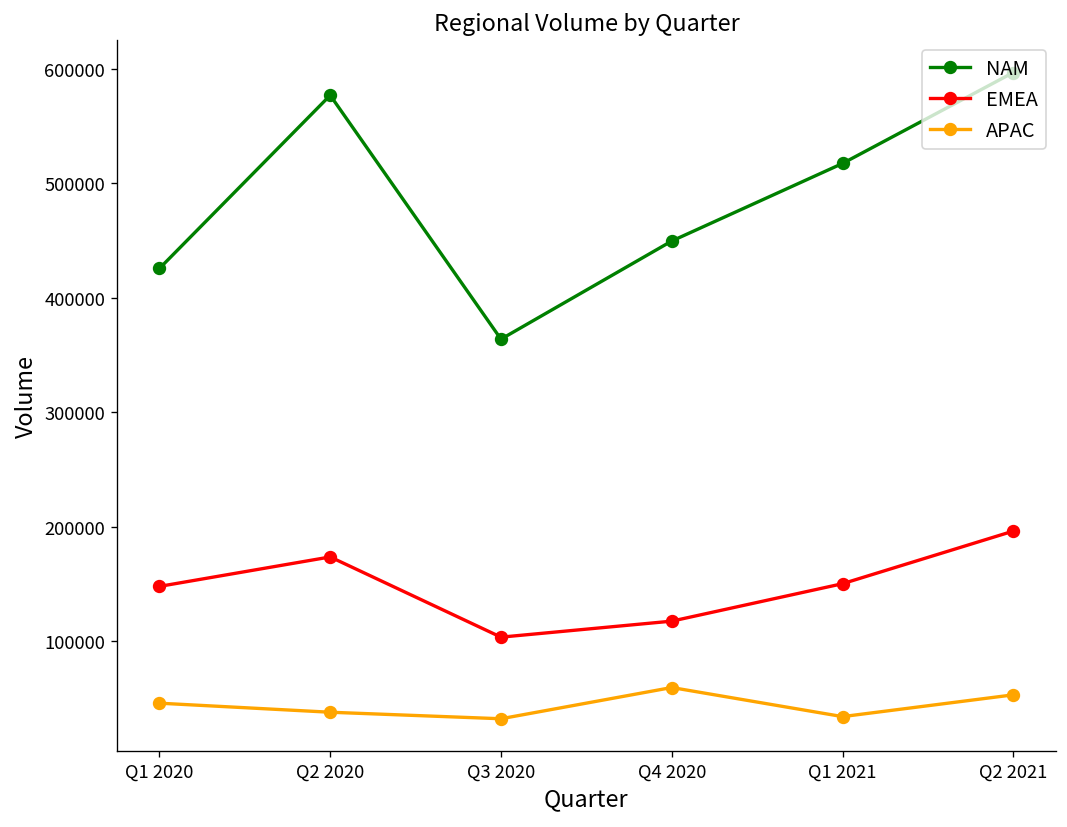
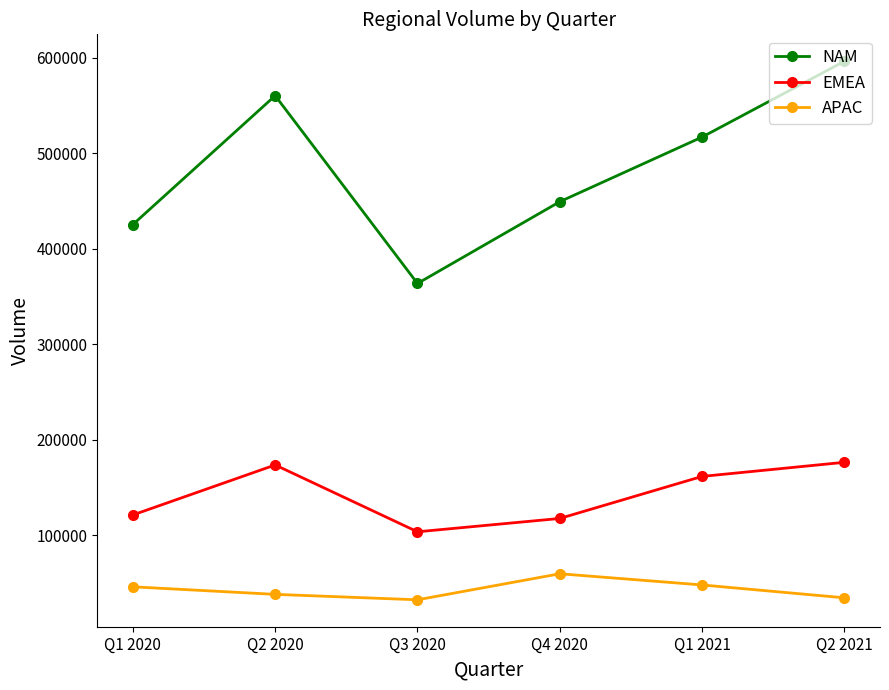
  {
    "NAM": {
      "Q1 2020": 430000,
-     "Q2 2020": 580000,
+     "Q2 2020": 560000,
      "Q3 2020": 360000,
      "Q4 2020": 450000,
      "Q1 2021": 520000
    },
    "EMEA": {
-     "Q1 2020": 150000,
+     "Q1 2020": 120000,
      "Q2 2020": 170000,
      "Q3 2020": 100000,
      "Q4 2020": 120000,
-     "Q1 2021": 150000,
-     "Q2 2021": 200000
+     "Q1 2021": 160000,
+     "Q2 2021": 180000
    },
    "APAC": {
      "Q1 2020": 50000,
      "Q2 2020": 40000,
      "Q3 2020": 30000,
      "Q4 2020": 60000,
-     "Q1 2021": 30000,
-     "Q2 2021": 50000
+     "Q1 2021": 50000,
+     "Q2 2021": 30000
    }
  }
